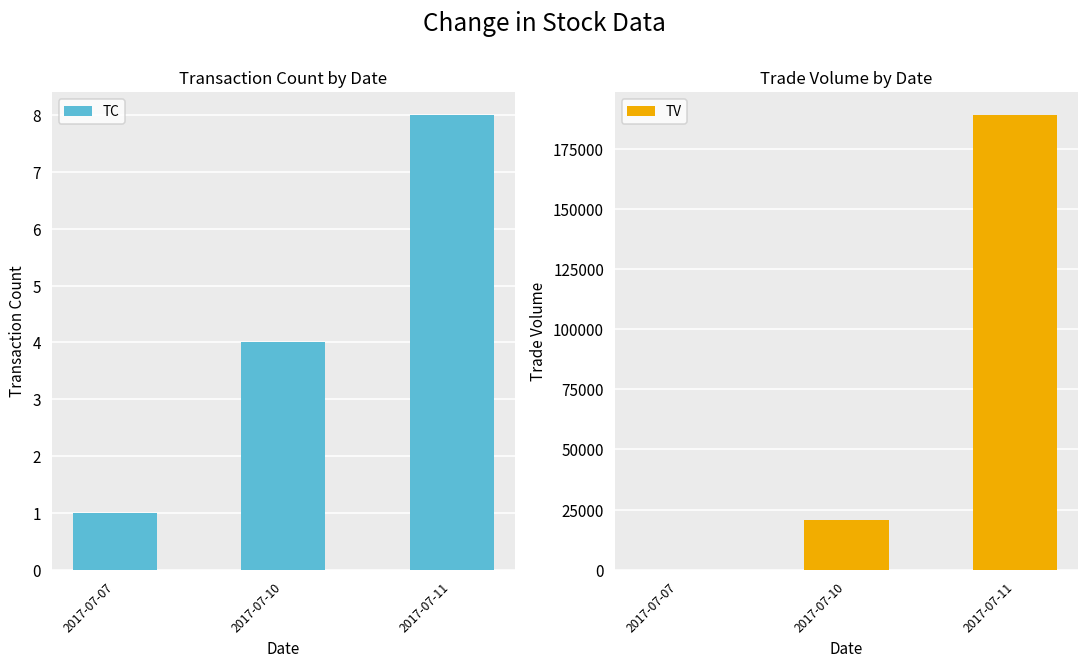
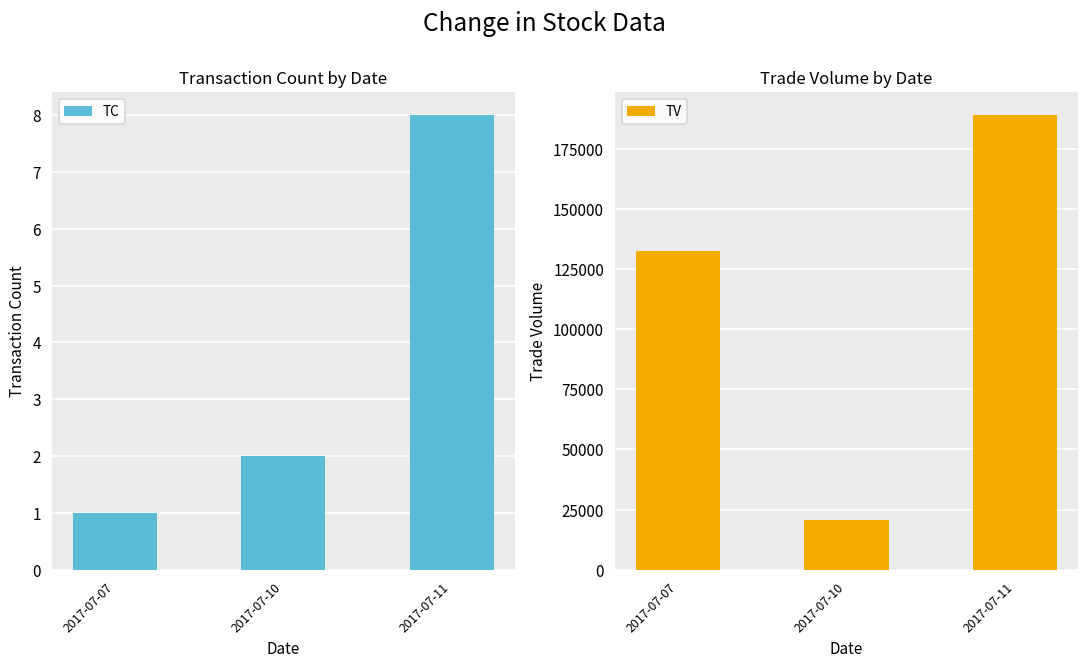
  {
    "Transaction Count by Date": {
      "2017-07-07": 1,
-     "2017-07-10": 4,
+     "2017-07-10": 2,
      "2017-07-11": 8
    },
    "Trade Volume by Date": {
-     "2017-07-07": 0,
+     "2017-07-07": 133000,
      "2017-07-10": 21000,
      "2017-07-11": 189000
    }
  }
